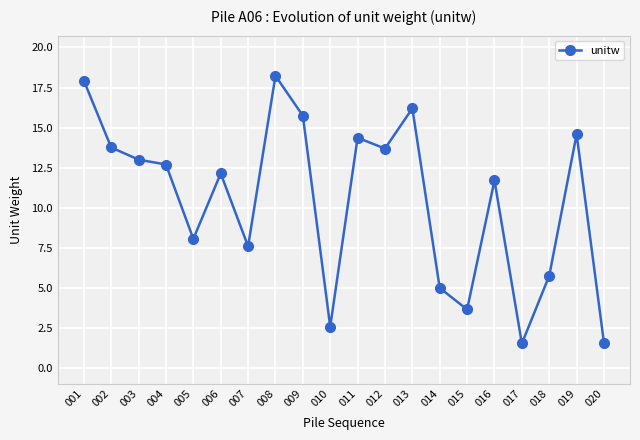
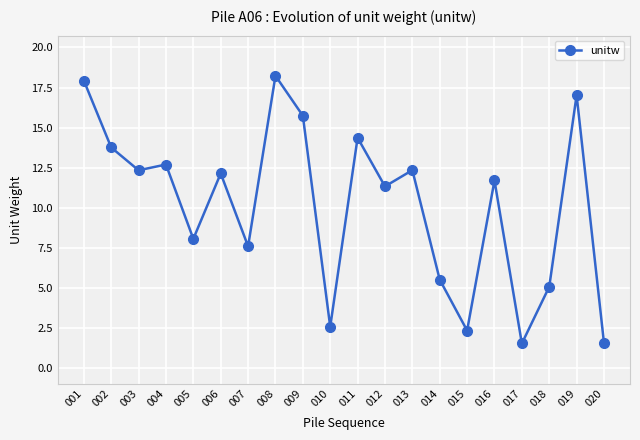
  {
    "001": 17.9,
    "002": 13.8,
-   "003": 13.0,
+   "003": 12.3,
    "004": 12.7,
    "005": 8.1,
    "006": 12.1,
    "007": 7.6,
    "008": 18.2,
    "009": 15.7,
    "010": 2.6,
    "011": 14.4,
-   "012": 13.7,
-   "013": 16.2,
-   "014": 5.0,
-   "015": 3.7,
+   "012": 11.3,
+   "013": 12.4,
+   "014": 5.5,
+   "015": 2.4,
    "016": 11.7,
    "017": 1.6,
-   "018": 5.8,
-   "019": 14.6,
+   "018": 5.1,
+   "019": 17.0,
    "020": 1.6
  }
